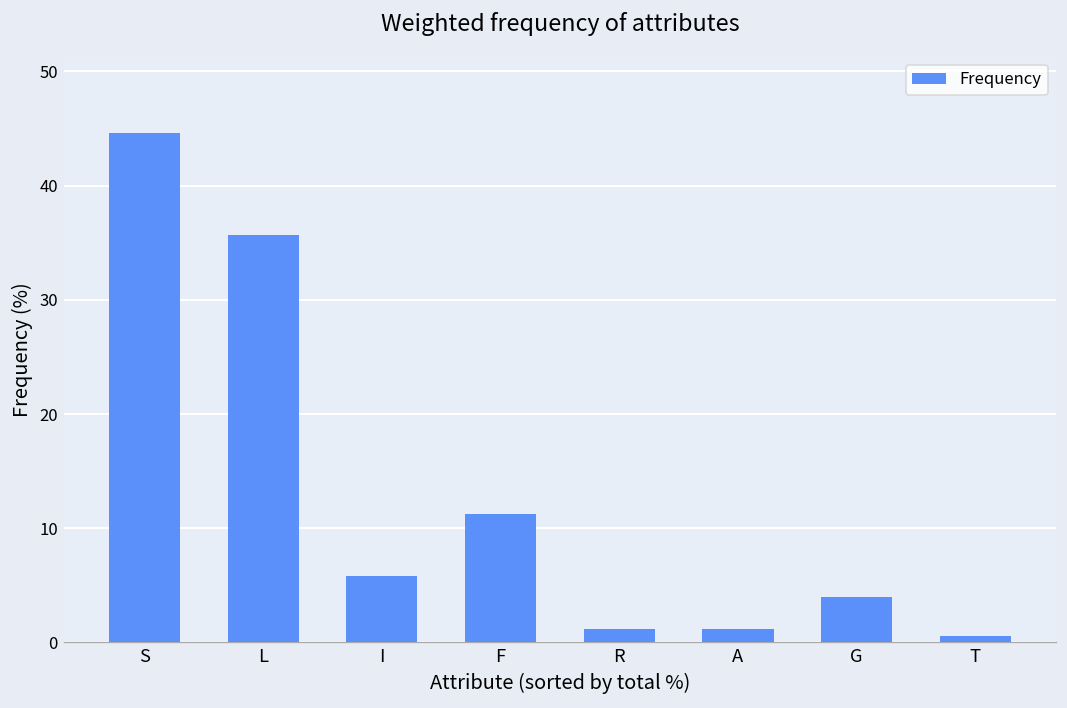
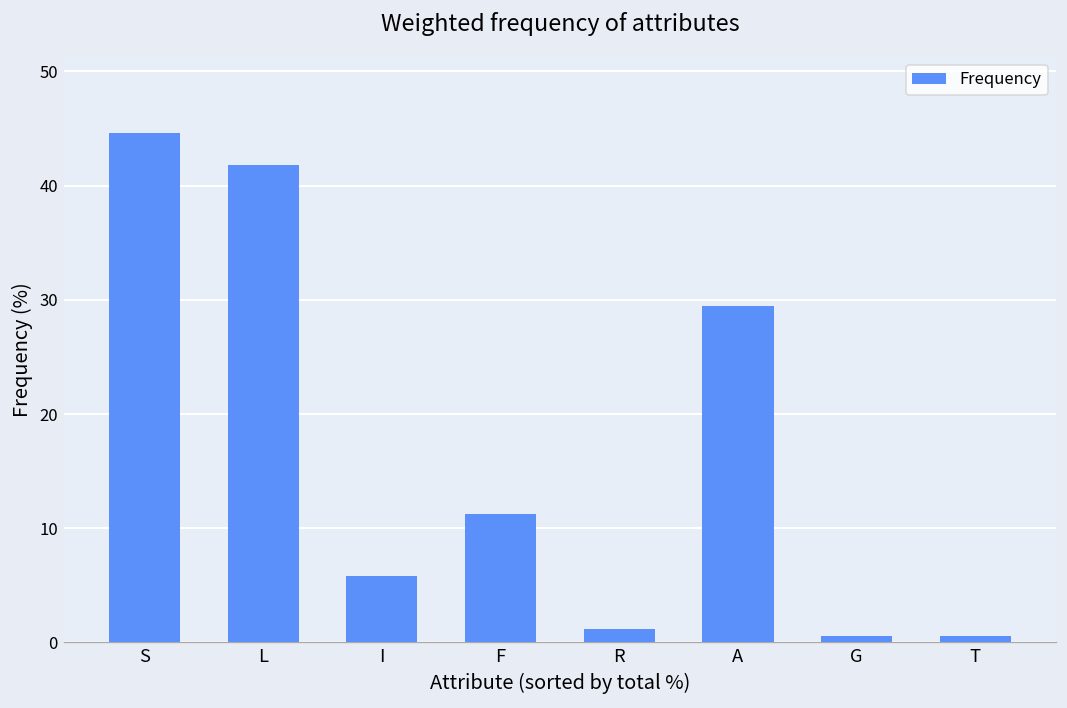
  {
    "S": 45,
-   "L": 36,
+   "L": 42,
    "I": 6,
    "F": 11,
    "R": 1,
-   "A": 1,
-   "G": 4,
+   "A": 29,
+   "G": 1,
    "T": 1
  }
